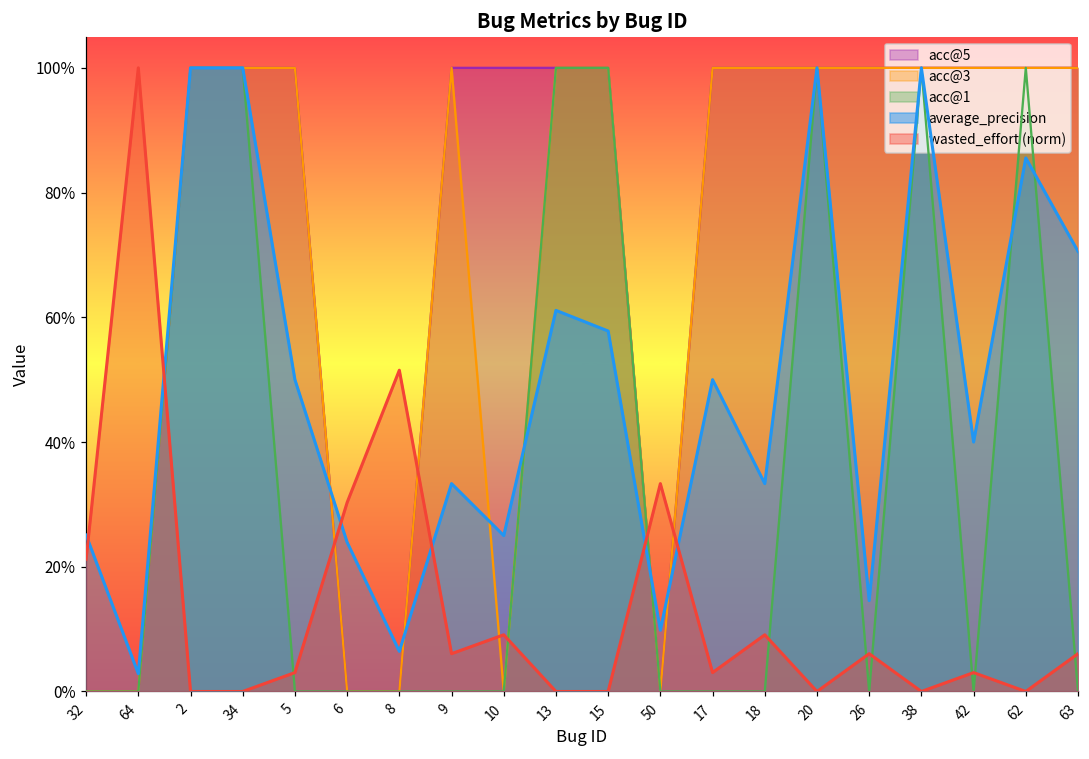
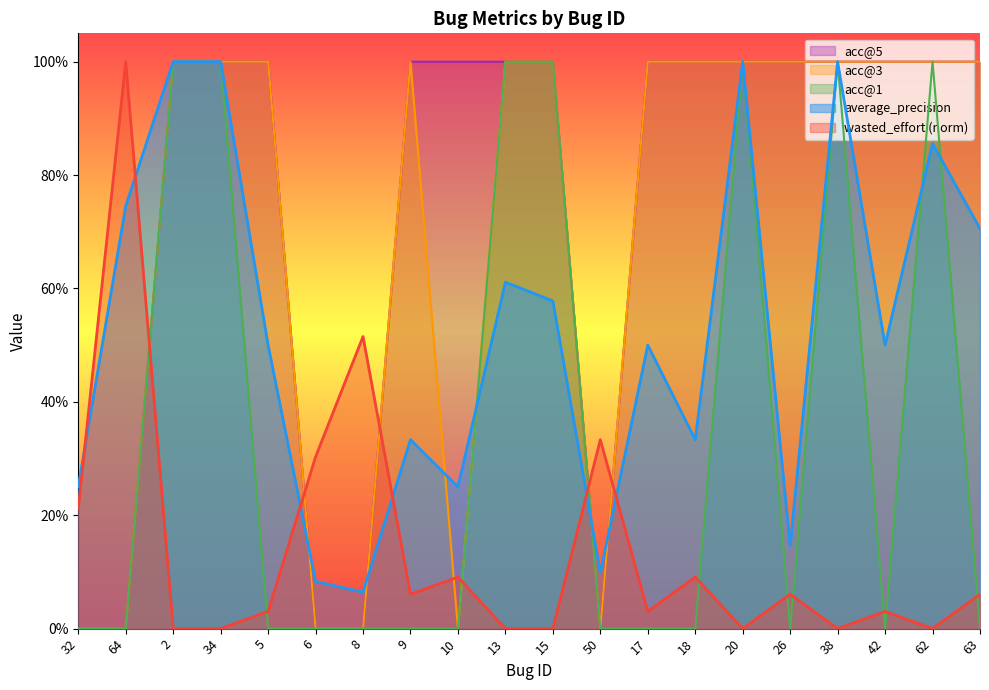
  {
    "acc@5": {
      "10": "100%"
    },
    "acc@1": {
      "5": "0%",
      "9": "0%",
      "17": "0%",
      "18": "0%",
      "26": "0%",
      "42": "0%",
      "63": "0%"
    },
    "average_precision": {
      "32": "25%",
-     "64": "3%",
+     "64": "75%",
      "5": "50%",
-     "6": "24%",
+     "6": "8%",
      "8": "6%",
      "9": "33%",
      "10": "25%",
      "13": "61%",
      "15": "58%",
      "50": "10%",
      "17": "50%",
      "18": "33%",
      "26": "15%",
-     "42": "40%",
+     "42": "50%",
      "62": "86%",
      "63": "71%"
    }
  }
